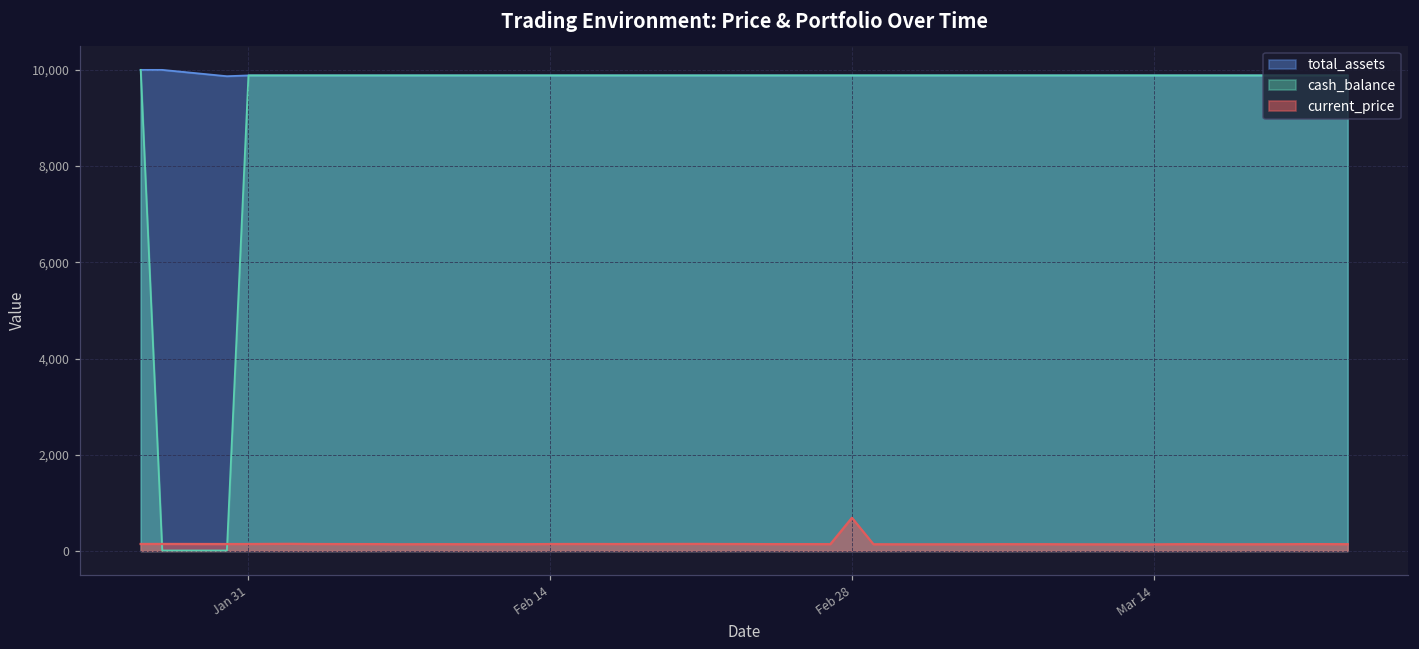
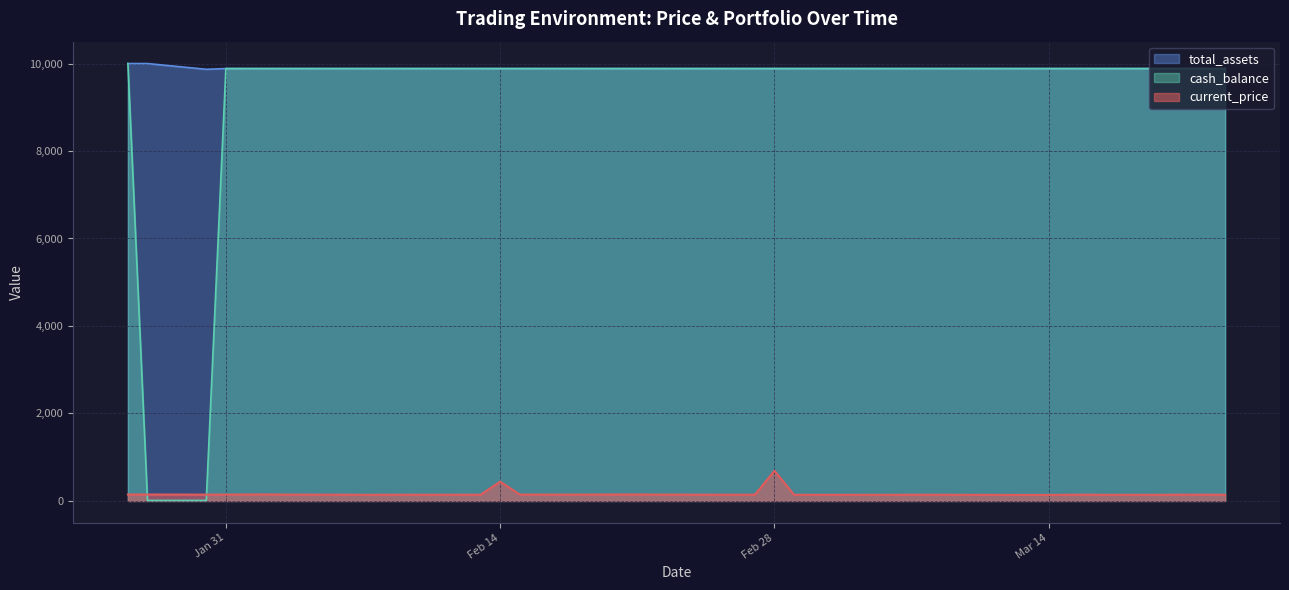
  {
    "current_price": {
      "Jan 31": 100,
-     "Feb 14": 100,
+     "Feb 14": 400,
      "Feb 28": 700,
      "Mar 14": 100
    }
  }
